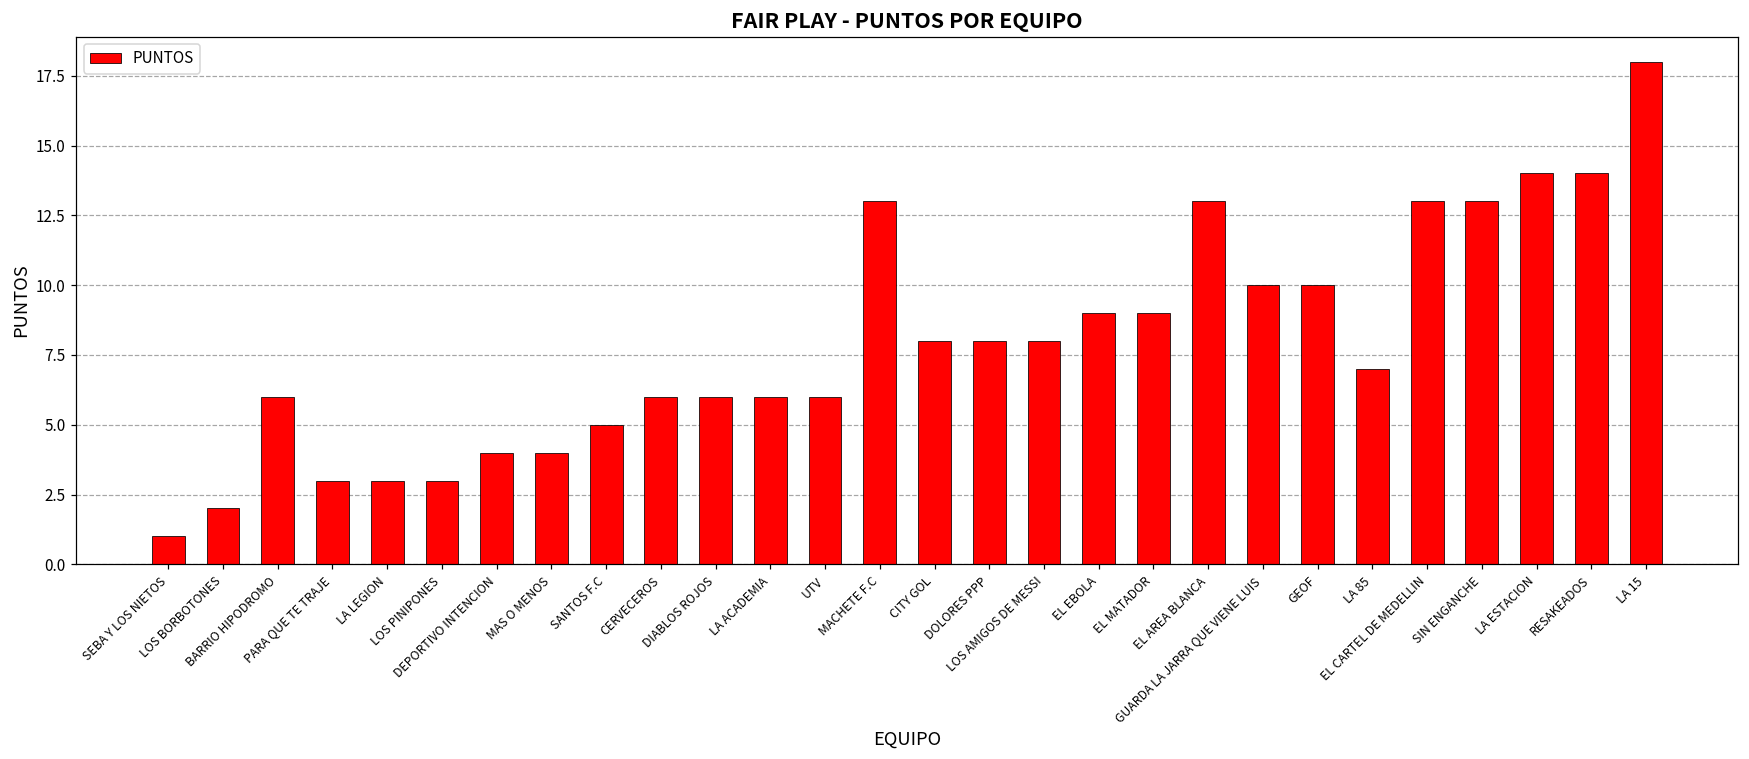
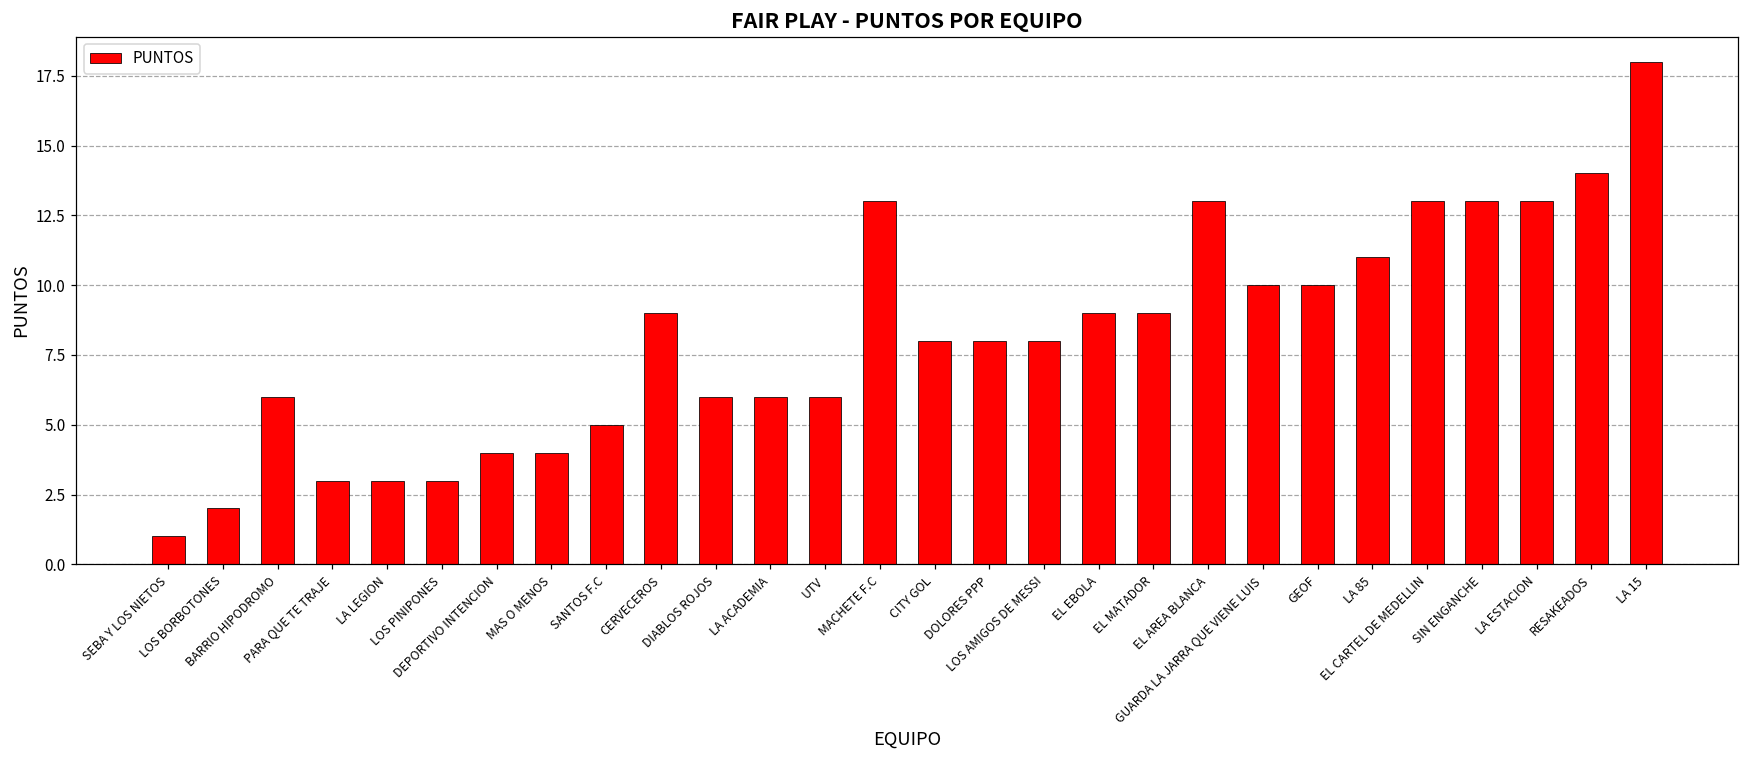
  {
    "SEBA Y LOS NIETOS": 1,
    "LOS BORBOTONES": 2,
    "BARRIO HIPODROMO": 6,
    "PARA QUE TE TRAJE": 3,
    "LA LEGION": 3,
    "LOS PINIPONES": 3,
    "DEPORTIVO INTENCION": 4,
    "MAS O MENOS": 4,
    "SANTOS F.C": 5,
-   "CERVECEROS": 6,
+   "CERVECEROS": 9,
    "DIABLOS ROJOS": 6,
    "LA ACADEMIA": 6,
    "UTV": 6,
    "MACHETE F.C": 13,
    "CITY GOL": 8,
    "DOLORES PPP": 8,
    "LOS AMIGOS DE MESSI": 8,
    "EL EBOLA": 9,
    "EL MATADOR": 9,
    "EL AREA BLANCA": 13,
    "GUARDA LA JARRA QUE VIENE LUIS": 10,
    "GEOF": 10,
-   "LA 85": 7,
+   "LA 85": 11,
    "EL CARTEL DE MEDELLIN": 13,
    "SIN ENGANCHE": 13,
-   "LA ESTACION": 14,
+   "LA ESTACION": 13,
    "RESAKEADOS": 14,
    "LA 15": 18
  }
